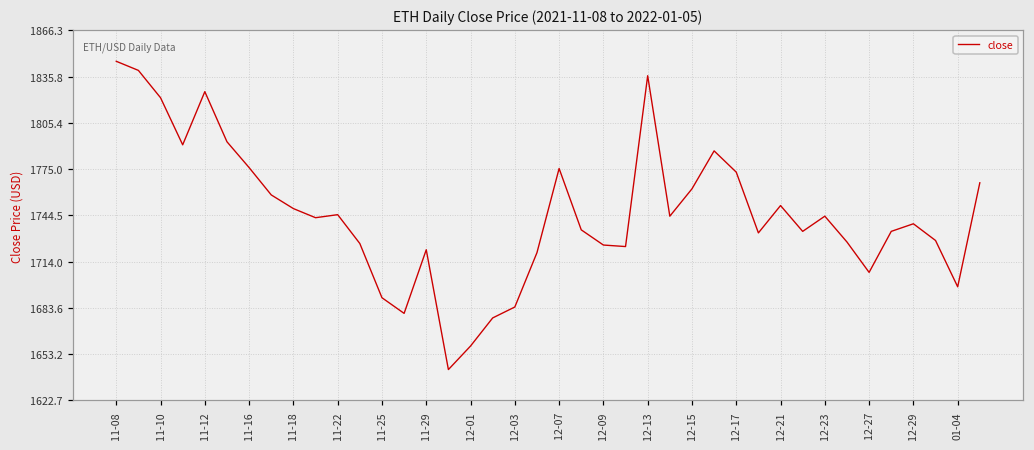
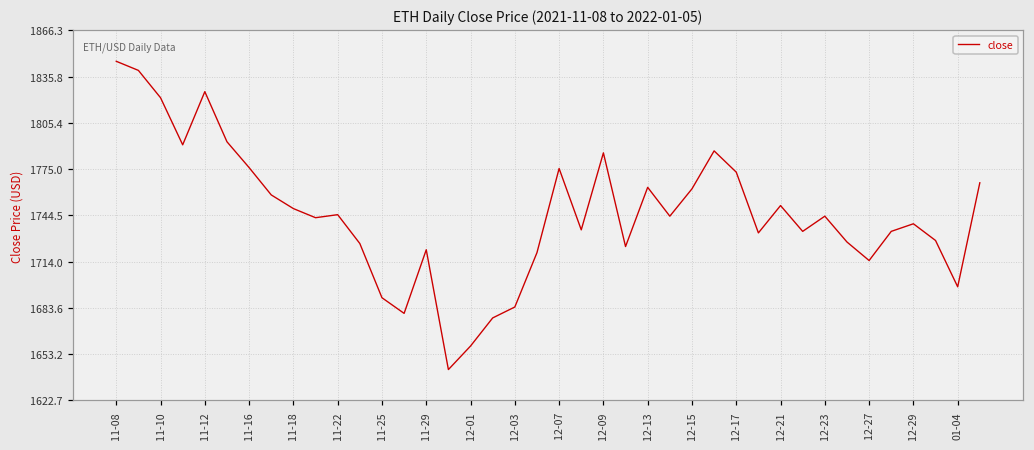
  {
    "11-08": 1846,
    "11-10": 1822,
    "11-12": 1826,
    "11-16": 1776,
    "11-18": 1749,
    "11-22": 1745,
    "11-25": 1690,
    "11-29": 1722,
    "12-01": 1659,
    "12-03": 1684,
    "12-07": 1775,
-   "12-09": 1725,
-   "12-13": 1837,
+   "12-09": 1786,
+   "12-13": 1763,
    "12-15": 1762,
    "12-17": 1773,
    "12-21": 1751,
    "12-23": 1744,
-   "12-27": 1707,
+   "12-27": 1715,
    "12-29": 1739,
    "01-04": 1698
  }
